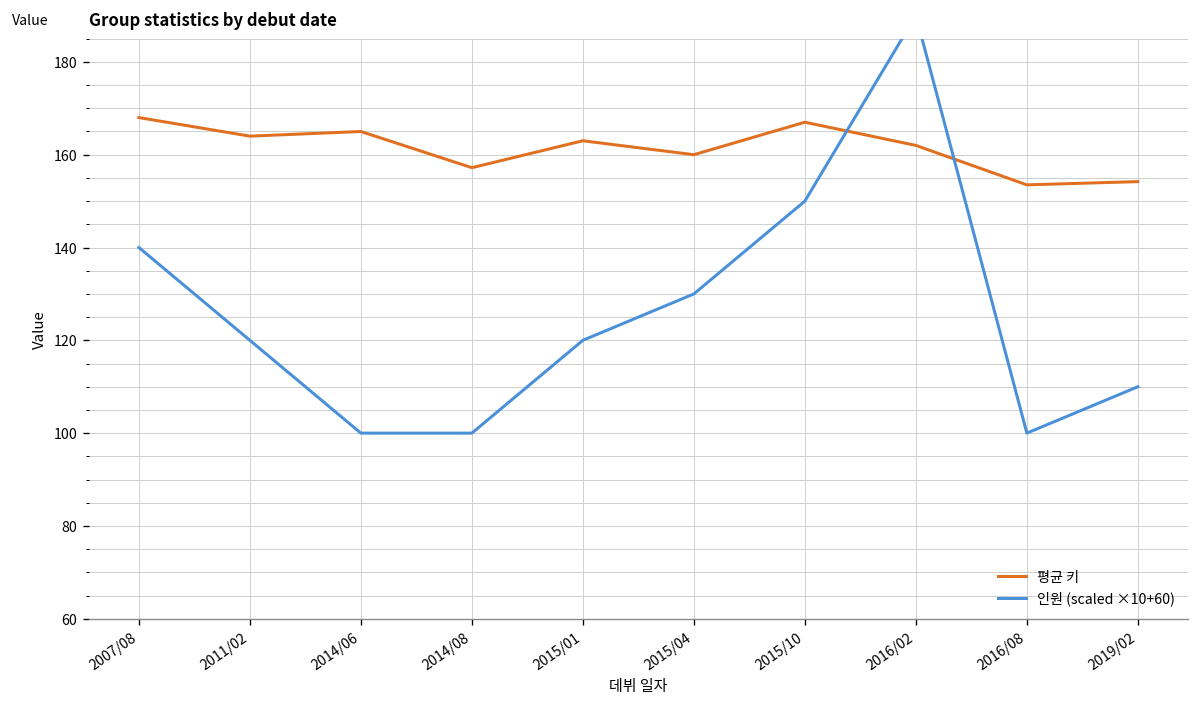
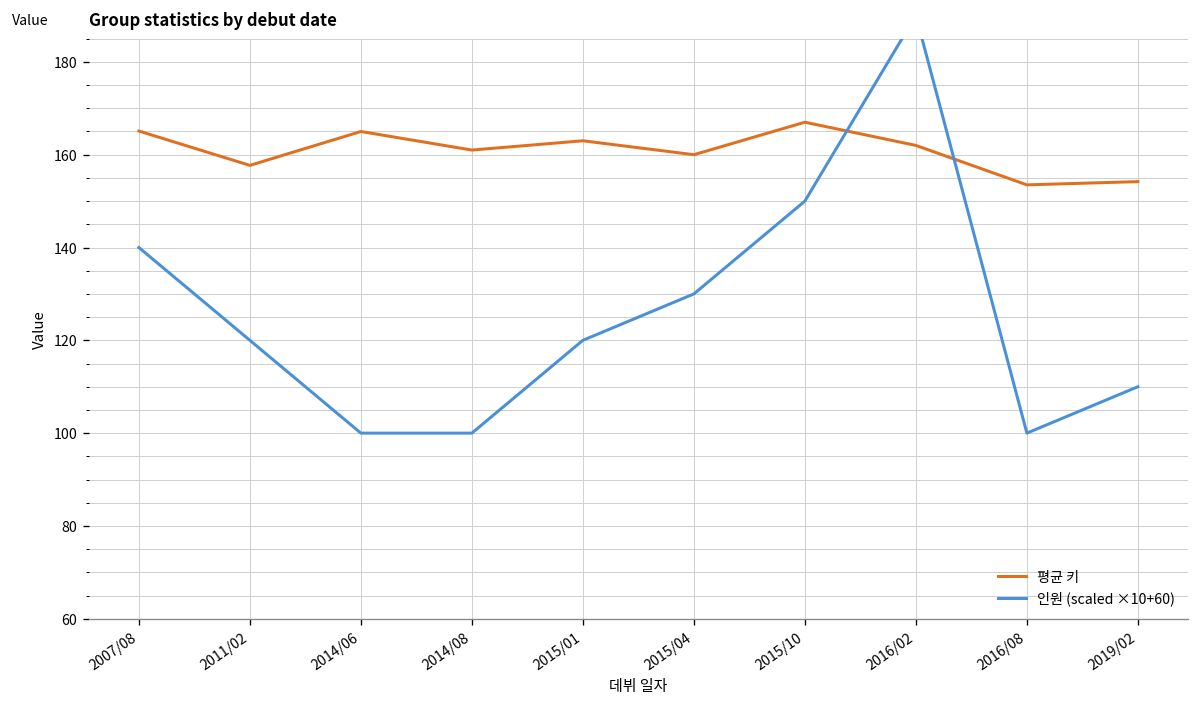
  {
    "평균 키": {
-     "2007/08": 168,
-     "2011/02": 164,
+     "2007/08": 165,
+     "2011/02": 158,
      "2014/06": 165,
-     "2014/08": 157,
+     "2014/08": 161,
      "2015/01": 163,
      "2015/04": 160,
      "2015/10": 167,
      "2016/02": 162,
      "2016/08": 154,
      "2019/02": 154
    },
    "인원 (scaled ×10+60)": {
      "2007/08": 140,
      "2011/02": 120,
      "2014/06": 100,
      "2014/08": 100,
      "2015/01": 120,
      "2015/04": 130,
      "2015/10": 150,
      "2016/08": 100,
      "2019/02": 110
    }
  }
